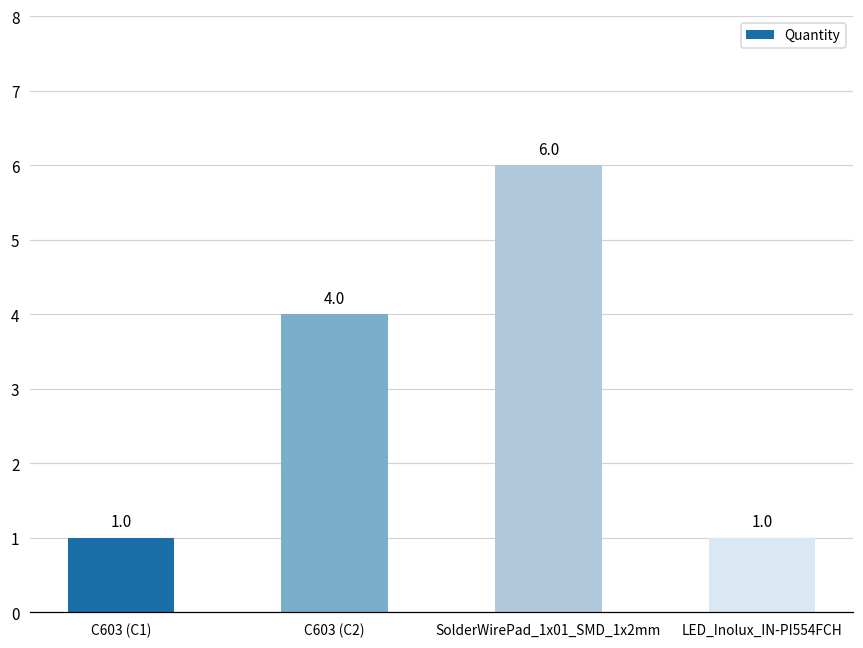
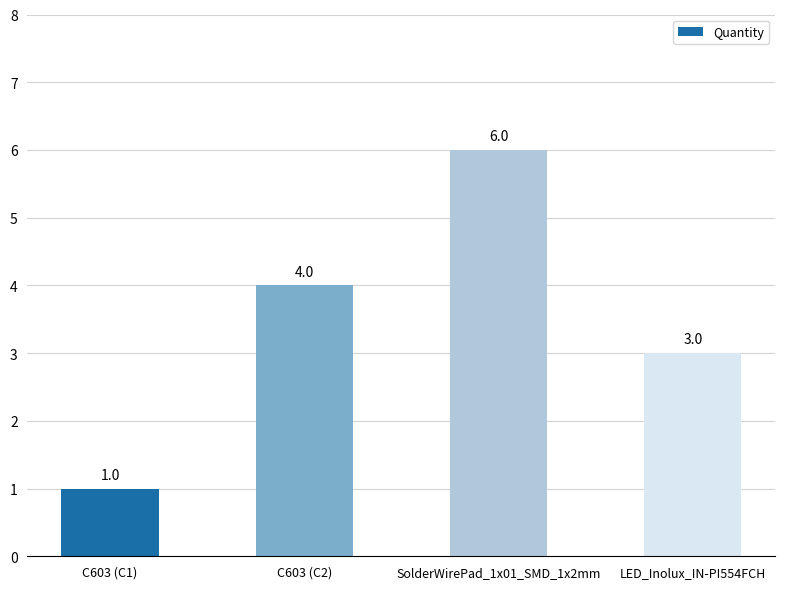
  {
    "C603 (C1)": 1.0,
    "C603 (C2)": 4.0,
    "SolderWirePad_1x01_SMD_1x2mm": 6.0,
-   "LED_Inolux_IN-PI554FCH": 1.0
+   "LED_Inolux_IN-PI554FCH": 3.0
  }
